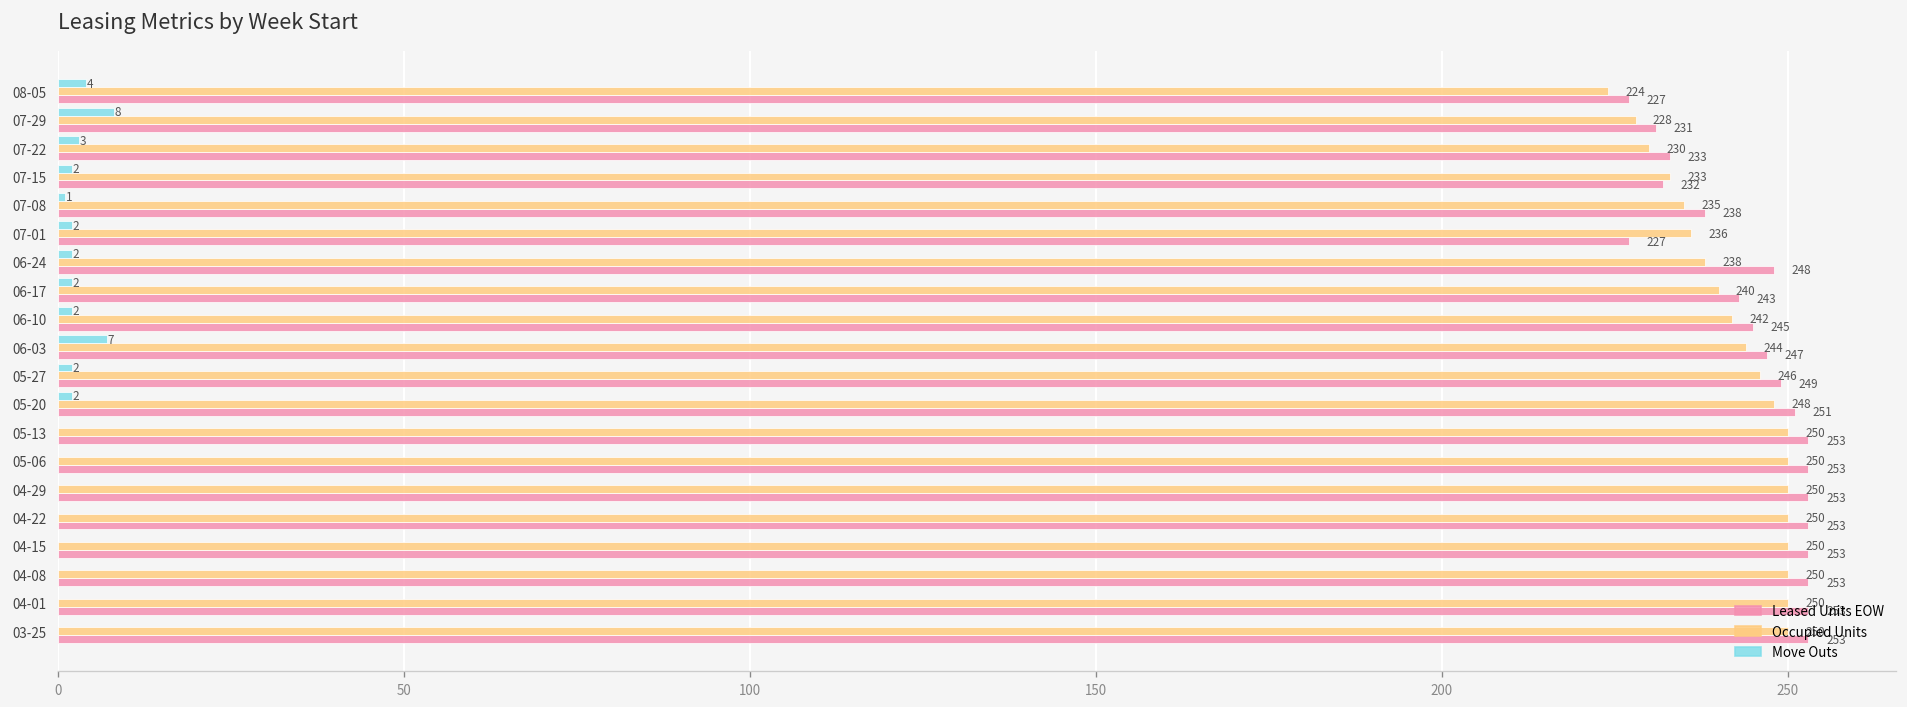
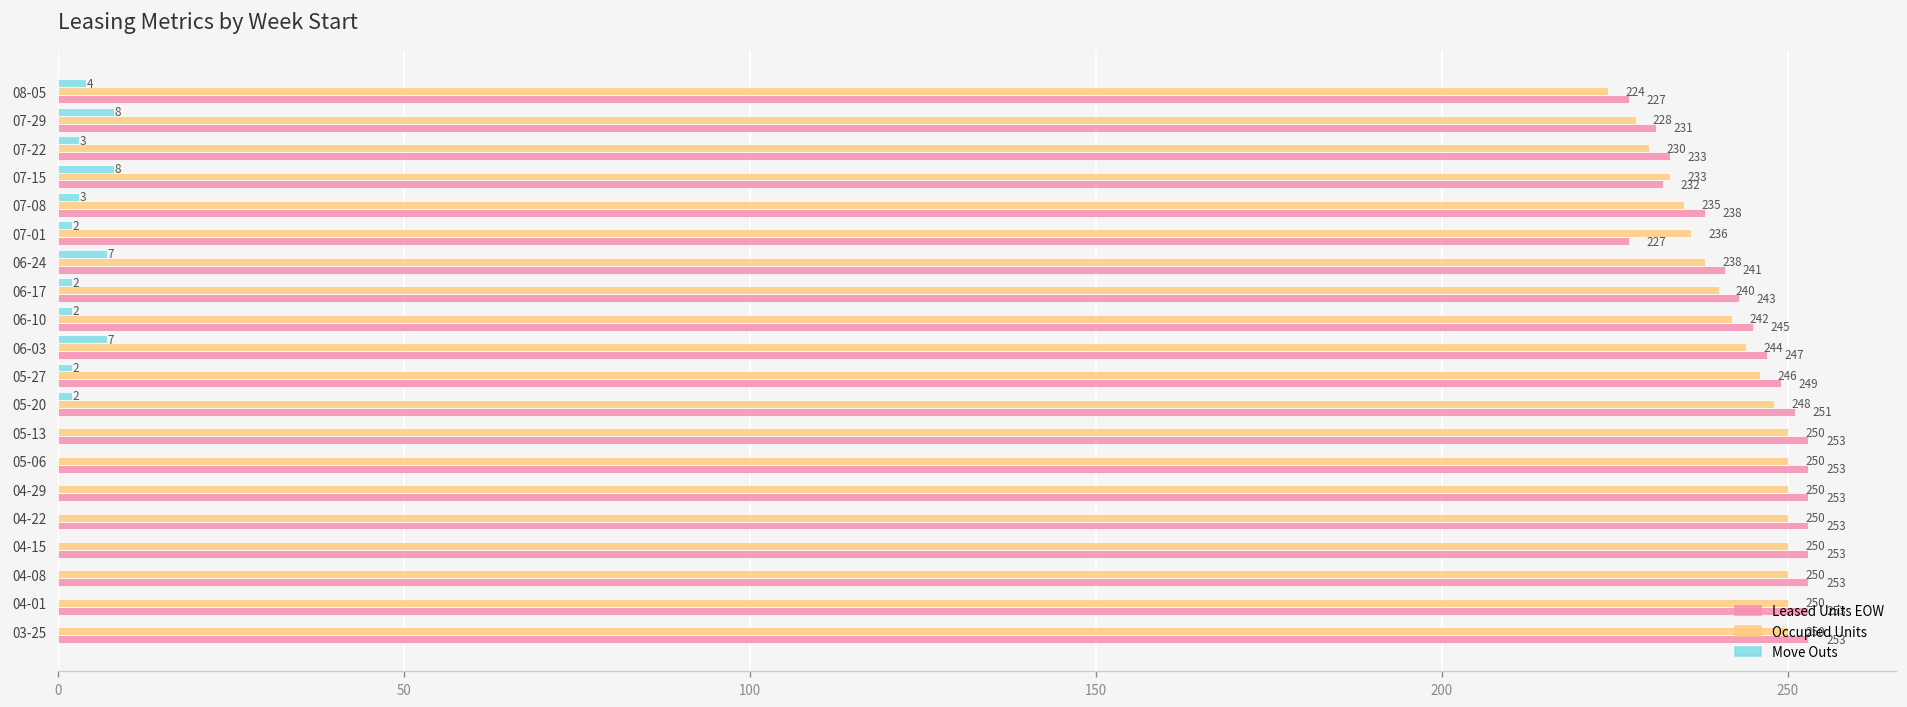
  {
    "Leased Units EOW": {
      "08-05": 227,
      "07-29": 231,
      "07-22": 233,
      "07-08": 238,
      "07-01": 227,
-     "06-24": 248,
+     "06-24": 241,
      "06-17": 243,
      "06-10": 245,
      "06-03": 247,
      "05-27": 249,
      "05-20": 251,
      "05-13": 253,
      "05-06": 253,
      "04-29": 253,
      "04-22": 253,
      "04-15": 253,
      "04-08": 253,
      "04-01": 253,
      "03-25": 253
    },
    "Occupied Units": {
      "08-05": 224,
      "07-29": 228,
      "07-22": 230,
      "07-08": 235,
      "07-01": 236,
      "06-24": 238,
      "06-17": 240,
      "06-10": 242,
      "06-03": 244,
      "05-27": 246,
      "05-20": 248,
      "05-13": 250,
      "05-06": 250,
      "04-29": 250,
      "04-22": 250,
      "04-15": 250,
      "04-08": 250,
      "04-01": 250,
      "03-25": 250
    },
    "Move Outs": {
      "08-05": 4,
      "07-29": 8,
      "07-22": 3,
-     "07-15": 2,
-     "07-08": 1,
+     "07-15": 8,
+     "07-08": 3,
      "07-01": 2,
-     "06-24": 2,
+     "06-24": 7,
      "06-17": 2,
      "06-10": 2,
      "06-03": 7,
      "05-27": 2,
      "05-20": 2
    }
  }
